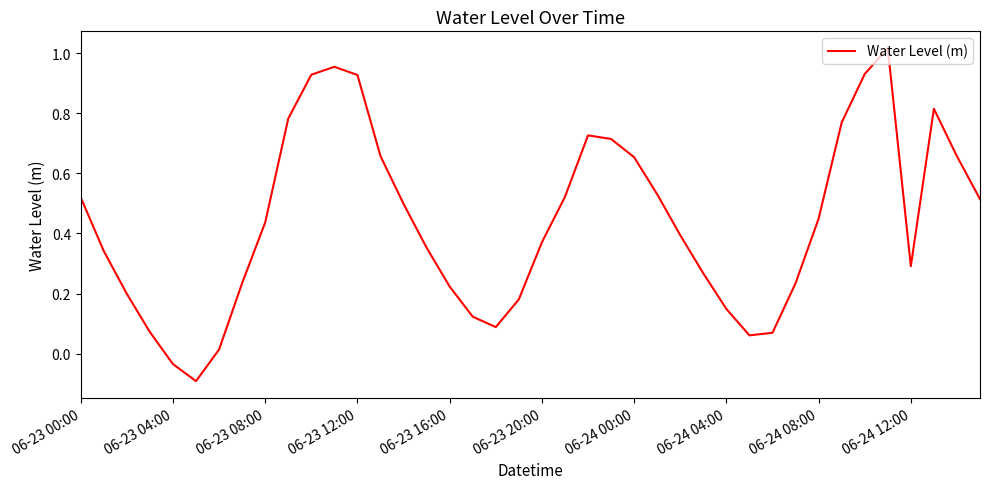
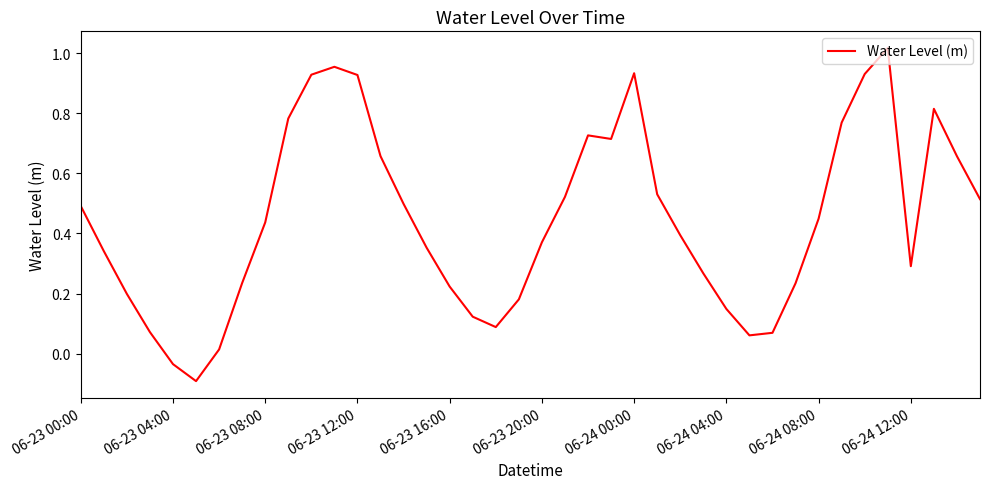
  {
-   "06-23 00:00": 0.52,
+   "06-23 00:00": 0.49,
    "06-23 04:00": -0.03,
    "06-23 08:00": 0.44,
    "06-23 12:00": 0.93,
    "06-23 16:00": 0.22,
    "06-23 20:00": 0.37,
-   "06-24 00:00": 0.65,
+   "06-24 00:00": 0.93,
    "06-24 04:00": 0.15,
    "06-24 08:00": 0.45,
    "06-24 12:00": 0.29
  }
